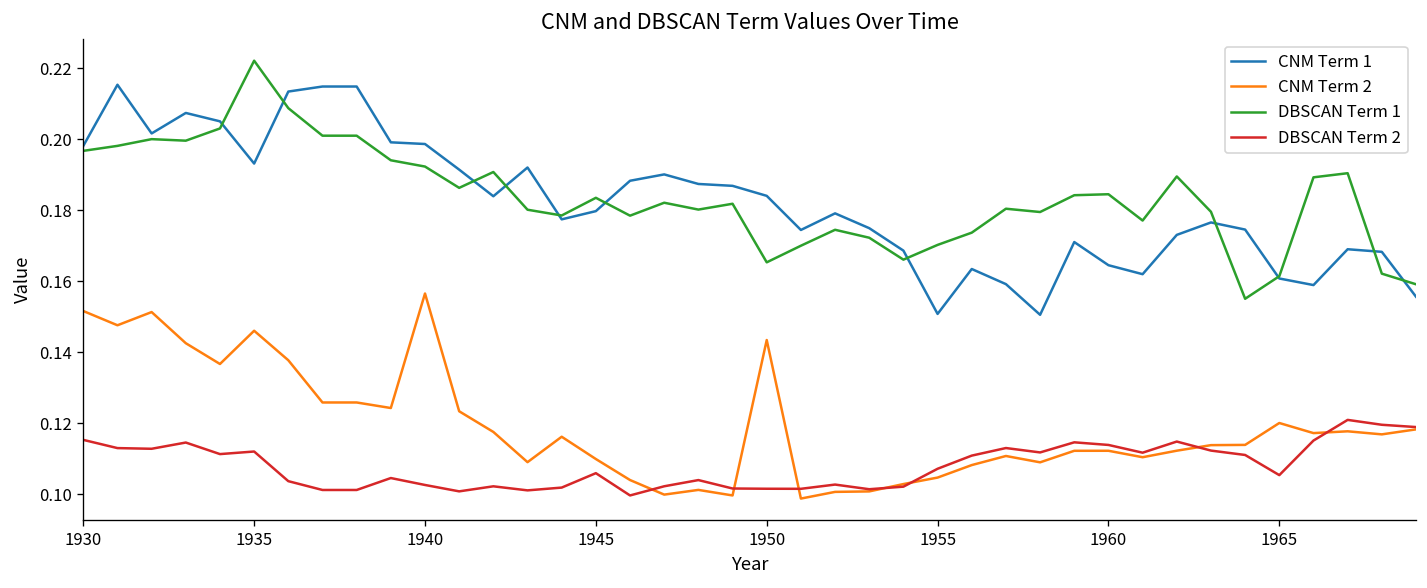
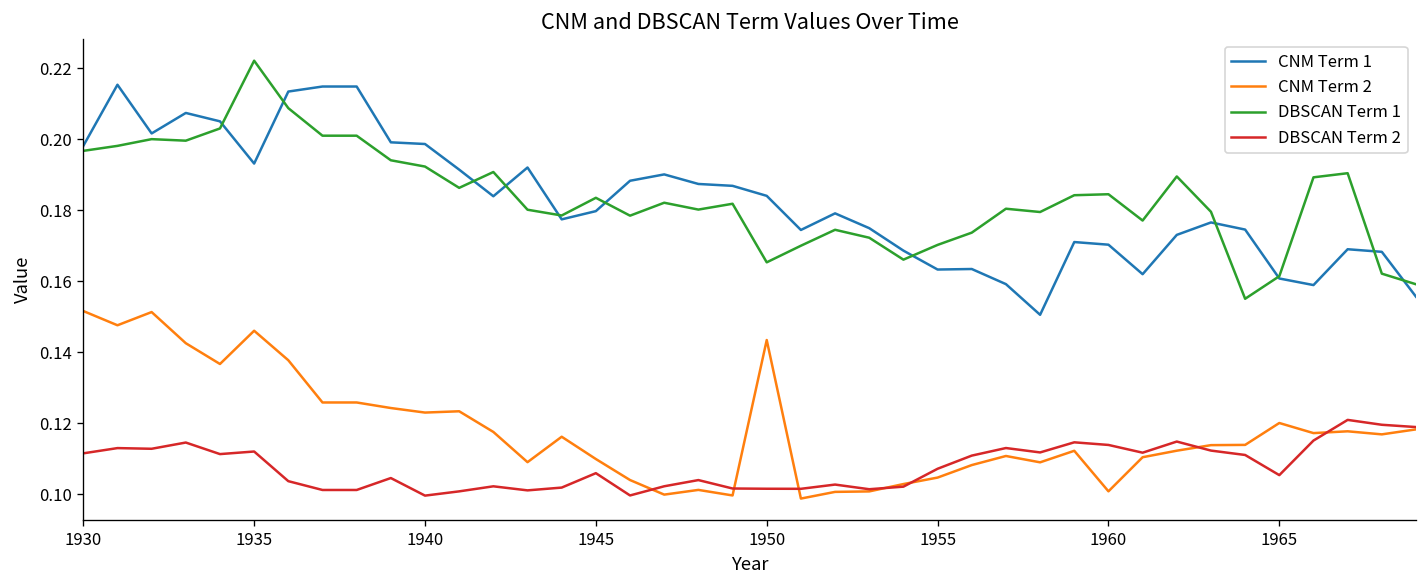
  {
    "CNM Term 1": {
      "1930": 0.198,
      "1935": 0.193,
      "1940": 0.199,
      "1945": 0.180,
      "1950": 0.184,
-     "1955": 0.151,
-     "1960": 0.165
+     "1955": 0.163,
+     "1960": 0.170
    },
    "CNM Term 2": {
      "1930": 0.152,
      "1935": 0.146,
-     "1940": 0.157,
+     "1940": 0.123,
      "1945": 0.110,
      "1950": 0.143,
      "1955": 0.105,
-     "1960": 0.112,
+     "1960": 0.101,
      "1965": 0.120
    },
    "DBSCAN Term 1": {
      "1930": 0.197,
      "1935": 0.222,
      "1940": 0.192,
      "1945": 0.184,
      "1950": 0.165,
      "1955": 0.170,
      "1960": 0.185
    },
    "DBSCAN Term 2": {
-     "1930": 0.115,
+     "1930": 0.112,
      "1935": 0.112,
-     "1940": 0.103,
+     "1940": 0.100,
      "1945": 0.106,
      "1950": 0.102,
      "1955": 0.107,
      "1960": 0.114,
      "1965": 0.105
    }
  }
